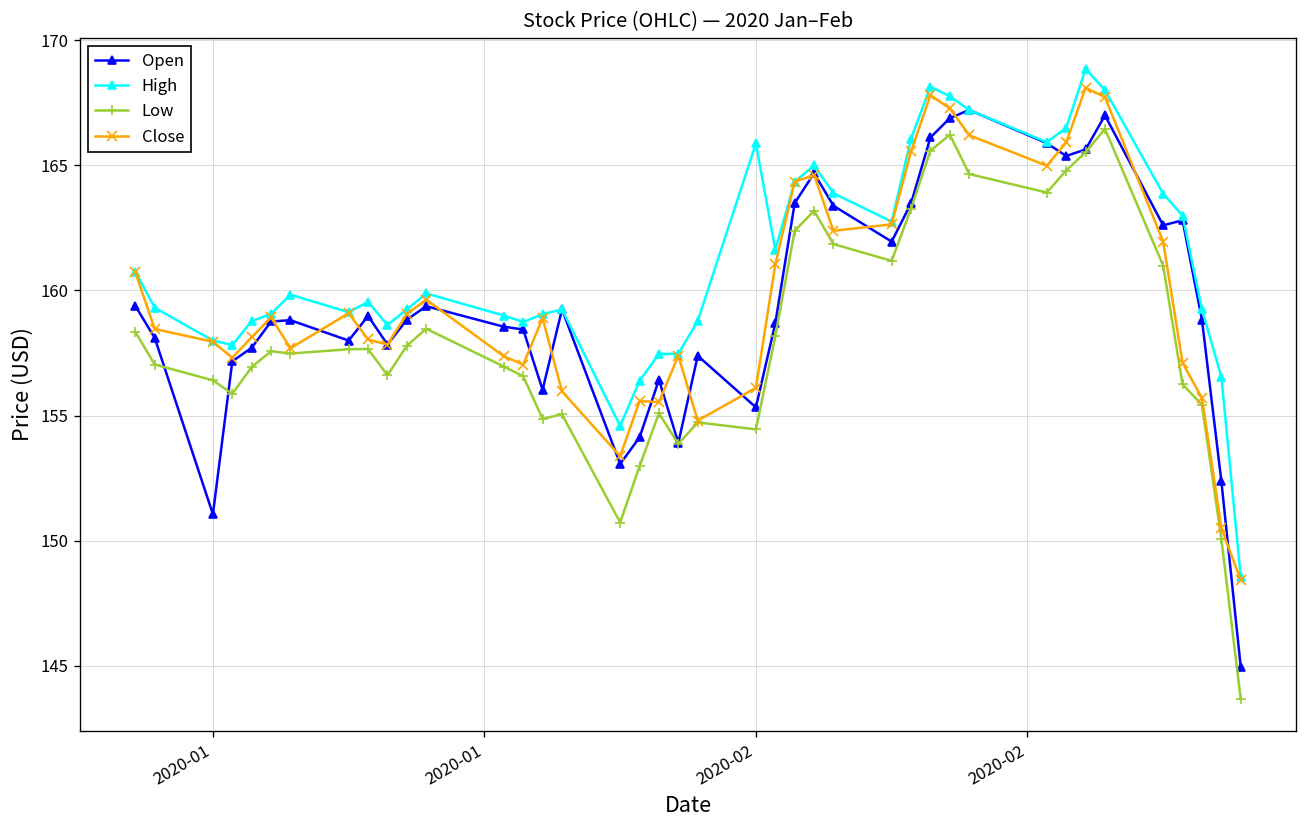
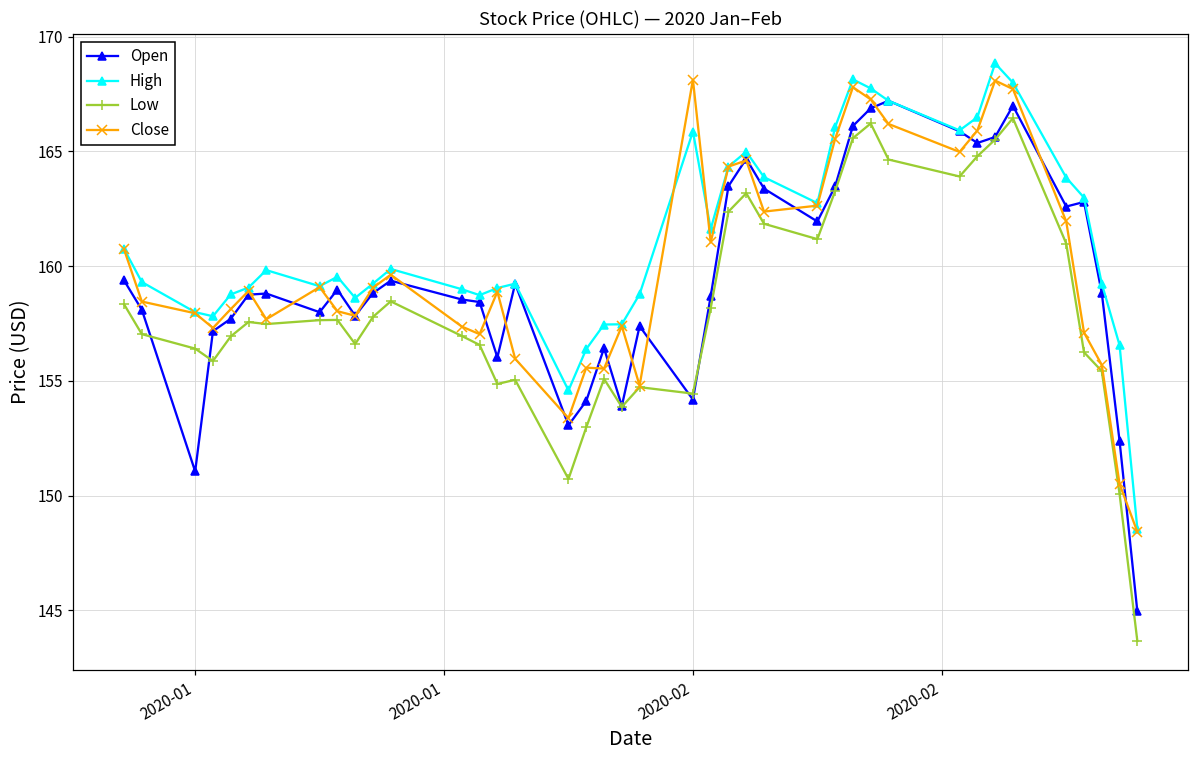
  {
    "Open": {
      "2020-01": 151.1,
-     "2020-02": 155.3
+     "2020-02": 154.2
    },
    "High": {
      "2020-02": 165.9
    },
    "Low": {
      "2020-01": 156.4,
      "2020-02": 154.5
    },
    "Close": {
-     "2020-02": 156.1
+     "2020-02": 168.1
    }
  }
